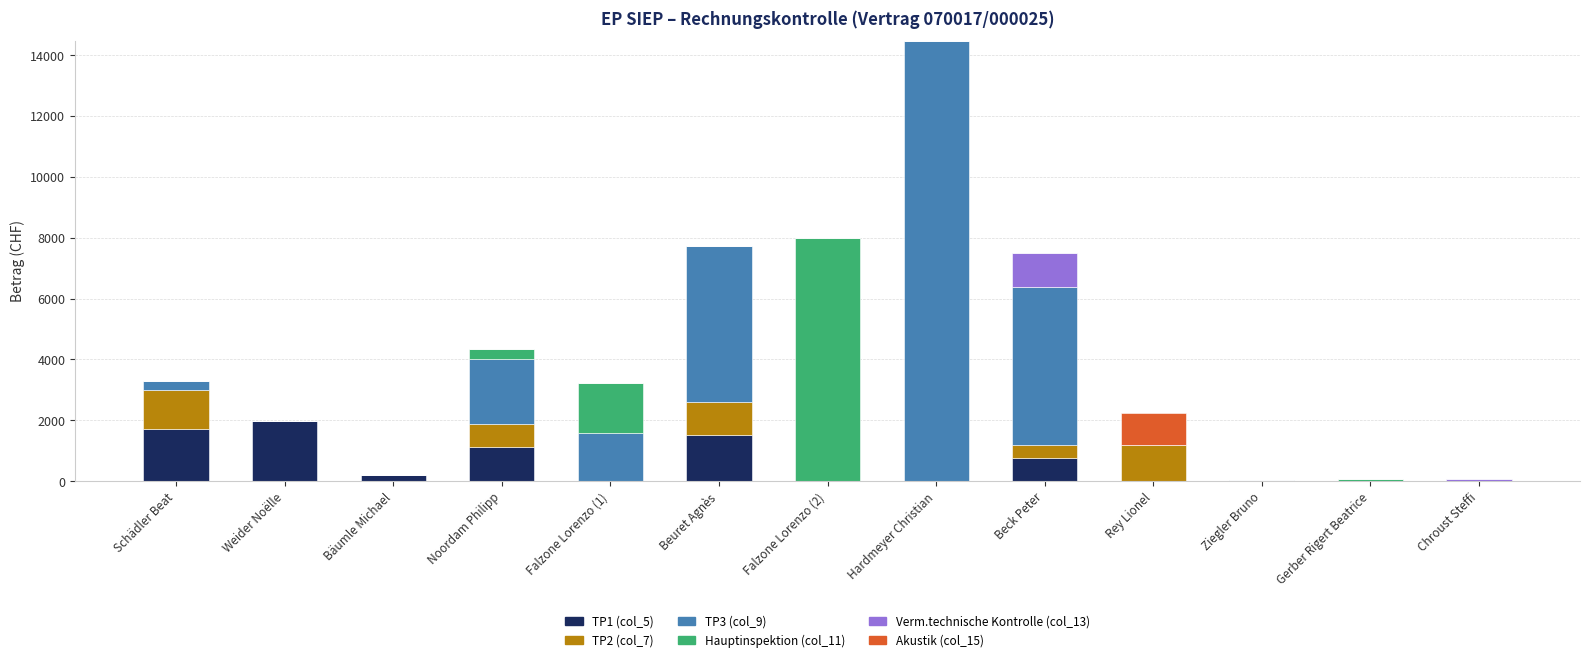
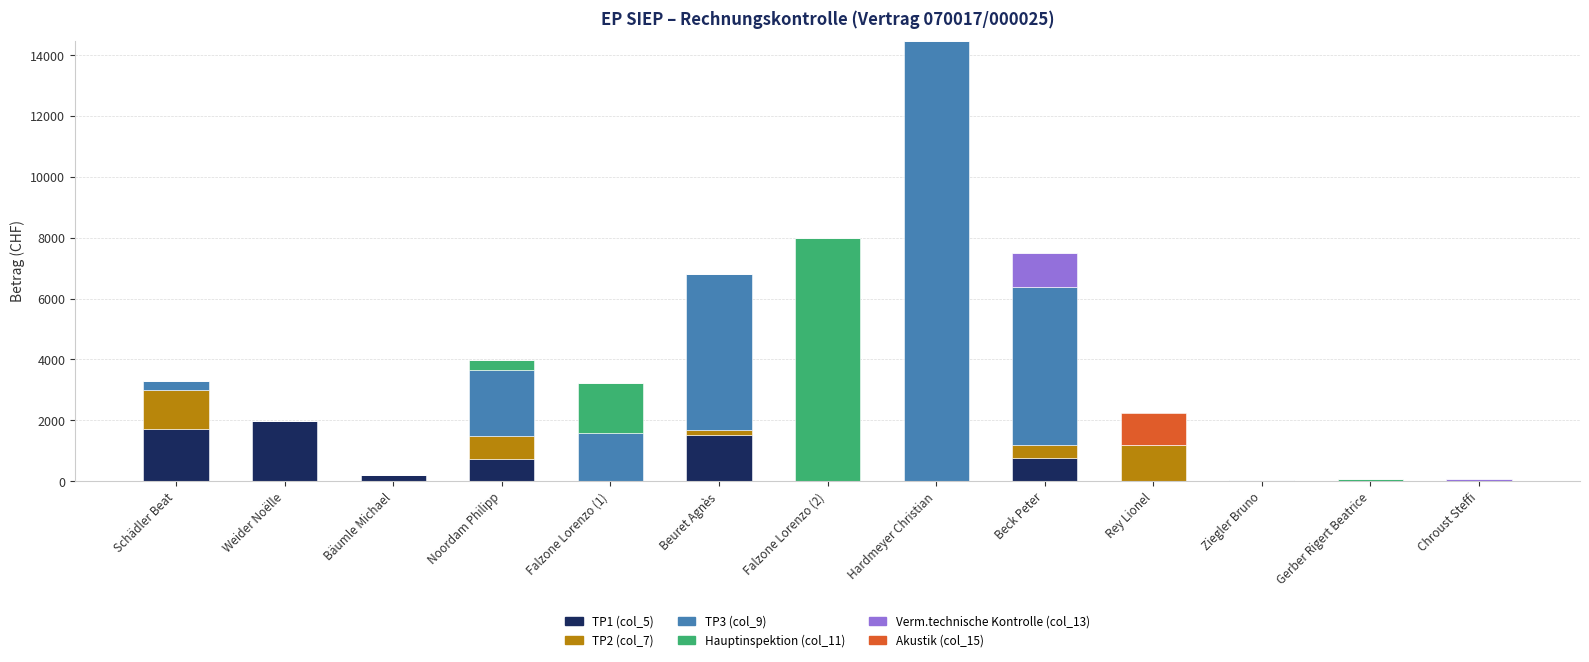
  {
    "TP1 (col_5)": {
      "Schädler Beat": 1700,
      "Weider Noëlle": 2000,
      "Bäumle Michael": 200,
-     "Noordam Philipp": 1100,
+     "Noordam Philipp": 700,
      "Falzone Lorenzo (1)": 0,
      "Beuret Agnès": 1500,
      "Falzone Lorenzo (2)": 0,
      "Hardmeyer Christian": 0,
      "Beck Peter": 800,
      "Rey Lionel": 0,
      "Ziegler Bruno": 0,
      "Gerber Rigert Beatrice": 0,
      "Chroust Steffi": 0
    },
    "TP2 (col_7)": {
      "Schädler Beat": 1300,
      "Weider Noëlle": 0,
      "Bäumle Michael": 0,
      "Noordam Philipp": 800,
      "Falzone Lorenzo (1)": 0,
-     "Beuret Agnès": 1100,
+     "Beuret Agnès": 200,
      "Falzone Lorenzo (2)": 0,
      "Hardmeyer Christian": 0,
      "Beck Peter": 400,
      "Rey Lionel": 1200,
      "Ziegler Bruno": 0,
      "Gerber Rigert Beatrice": 0,
      "Chroust Steffi": 0
    },
    "TP3 (col_9)": {
      "Schädler Beat": 300,
      "Weider Noëlle": 0,
      "Bäumle Michael": 0,
      "Noordam Philipp": 2100,
      "Falzone Lorenzo (1)": 1600,
      "Beuret Agnès": 5100,
      "Falzone Lorenzo (2)": 0,
      "Hardmeyer Christian": 14500,
      "Beck Peter": 5200,
      "Rey Lionel": 0,
      "Gerber Rigert Beatrice": 0,
      "Chroust Steffi": 0
    },
    "Hauptinspektion (col_11)": {
      "Schädler Beat": 0,
      "Weider Noëlle": 0,
      "Bäumle Michael": 0,
      "Noordam Philipp": 300,
      "Falzone Lorenzo (1)": 1700,
      "Beuret Agnès": 0,
      "Falzone Lorenzo (2)": 8000,
      "Hardmeyer Christian": 0,
      "Beck Peter": 0,
      "Rey Lionel": 0,
      "Ziegler Bruno": 0,
      "Chroust Steffi": 0
    },
    "Verm.technische Kontrolle (col_13)": {
      "Schädler Beat": 0,
      "Weider Noëlle": 0,
      "Bäumle Michael": 0,
      "Noordam Philipp": 0,
      "Falzone Lorenzo (1)": 0,
      "Beuret Agnès": 0,
      "Falzone Lorenzo (2)": 0,
      "Hardmeyer Christian": 0,
      "Beck Peter": 1100,
      "Rey Lionel": 0,
      "Ziegler Bruno": 0,
      "Gerber Rigert Beatrice": 0
    },
    "Akustik (col_15)": {
      "Schädler Beat": 0,
      "Weider Noëlle": 0,
      "Bäumle Michael": 0,
      "Noordam Philipp": 0,
      "Falzone Lorenzo (1)": 0,
      "Beuret Agnès": 0,
      "Falzone Lorenzo (2)": 0,
      "Hardmeyer Christian": 0,
      "Beck Peter": 0,
      "Rey Lionel": 1100,
      "Ziegler Bruno": 0,
      "Gerber Rigert Beatrice": 0,
      "Chroust Steffi": 0
    }
  }
